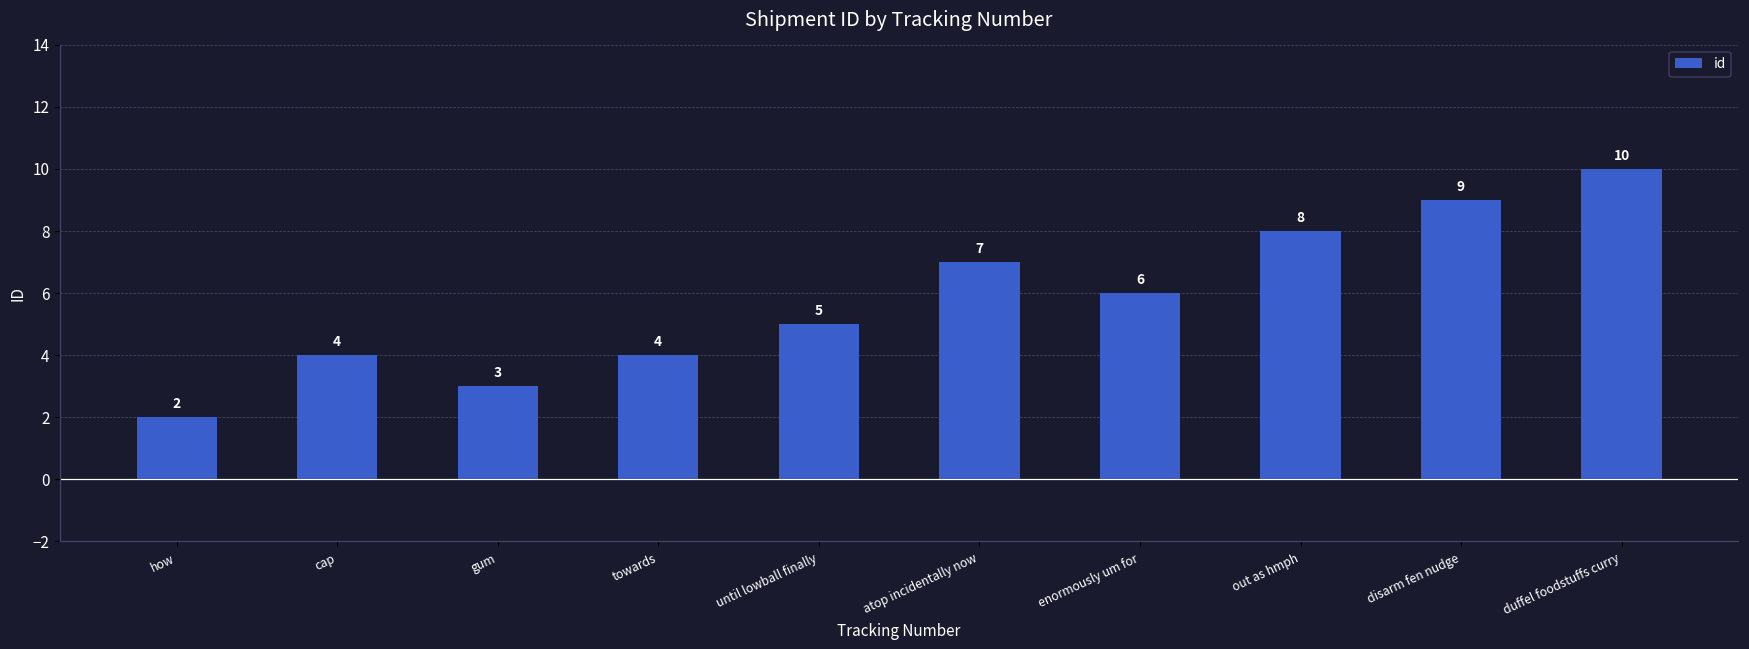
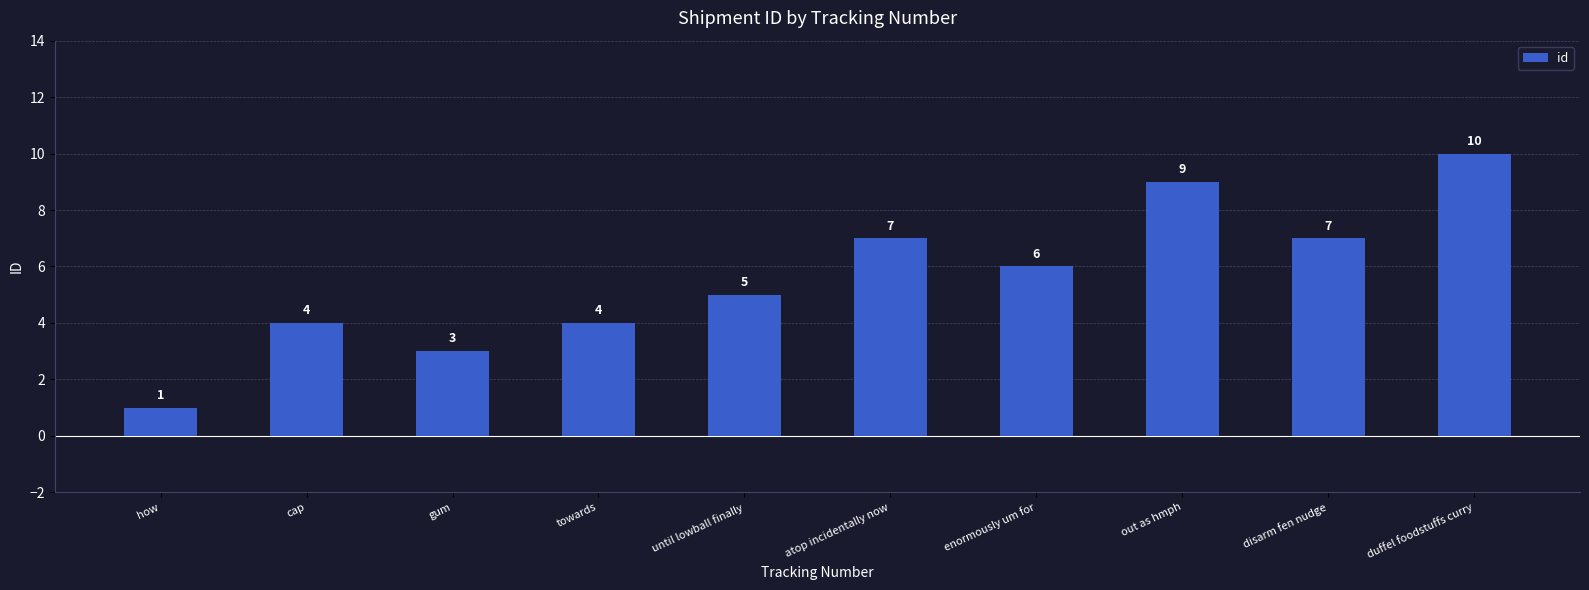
  {
-   "how": 2,
+   "how": 1,
    "cap": 4,
    "gum": 3,
    "towards": 4,
    "until lowball finally": 5,
    "atop incidentally now": 7,
    "enormously um for": 6,
-   "out as hmph": 8,
-   "disarm fen nudge": 9,
+   "out as hmph": 9,
+   "disarm fen nudge": 7,
    "duffel foodstuffs curry": 10
  }
